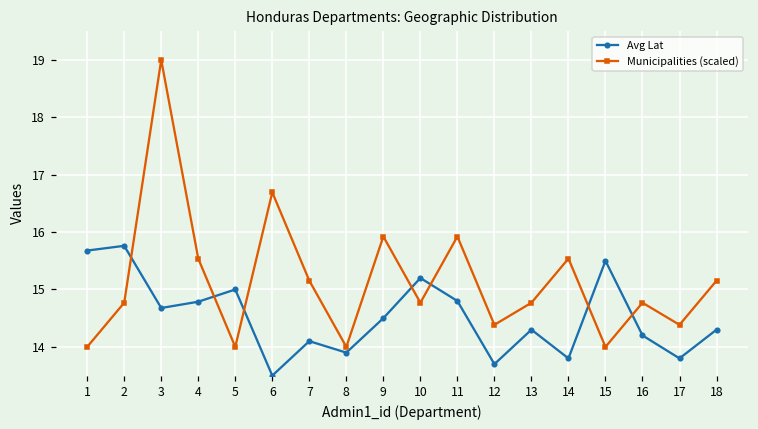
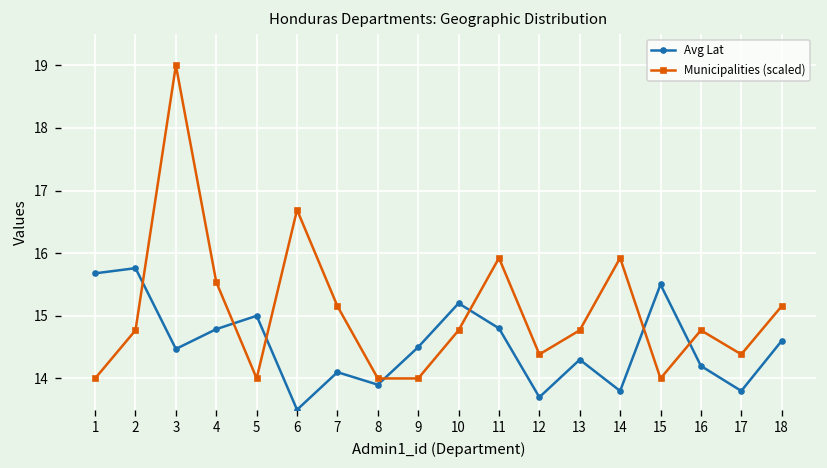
  {
    "Avg Lat": {
      "1": 15.7,
      "2": 15.8,
-     "3": 14.7,
+     "3": 14.5,
      "4": 14.8,
      "5": 15.0,
      "6": 13.5,
      "7": 14.1,
      "8": 13.9,
      "9": 14.5,
      "10": 15.2,
      "11": 14.8,
      "12": 13.7,
      "13": 14.3,
      "14": 13.8,
      "15": 15.5,
      "16": 14.2,
      "17": 13.8,
-     "18": 14.3
+     "18": 14.6
    },
    "Municipalities (scaled)": {
      "1": 14.0,
      "2": 14.8,
      "3": 19.0,
      "4": 15.5,
      "5": 14.0,
      "6": 16.7,
      "7": 15.2,
      "8": 14.0,
-     "9": 15.9,
+     "9": 14.0,
      "10": 14.8,
      "11": 15.9,
      "12": 14.4,
      "13": 14.8,
-     "14": 15.5,
+     "14": 15.9,
      "15": 14.0,
      "16": 14.8,
      "17": 14.4,
      "18": 15.2
    }
  }
